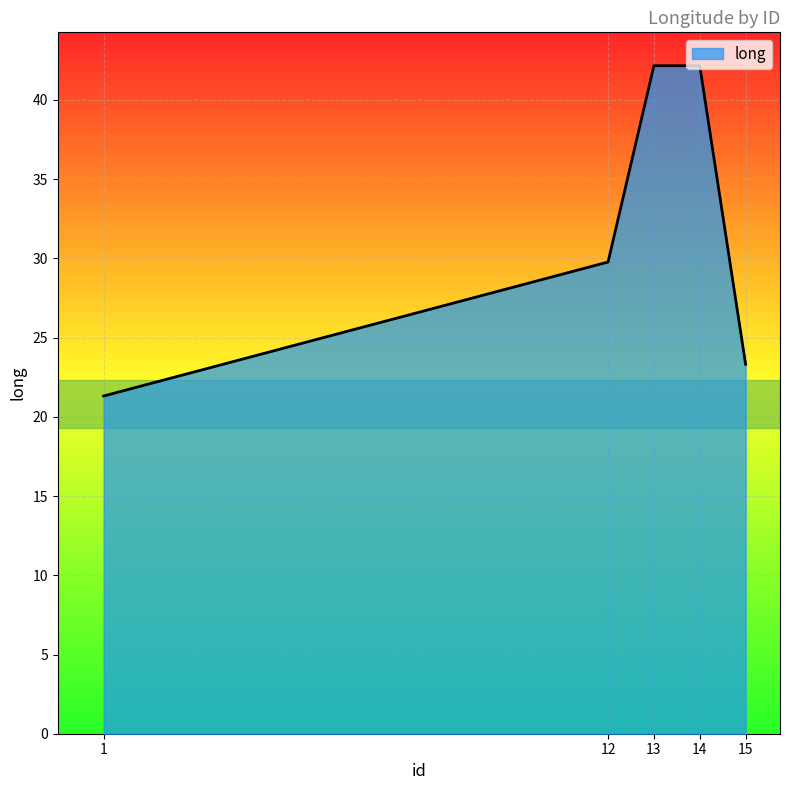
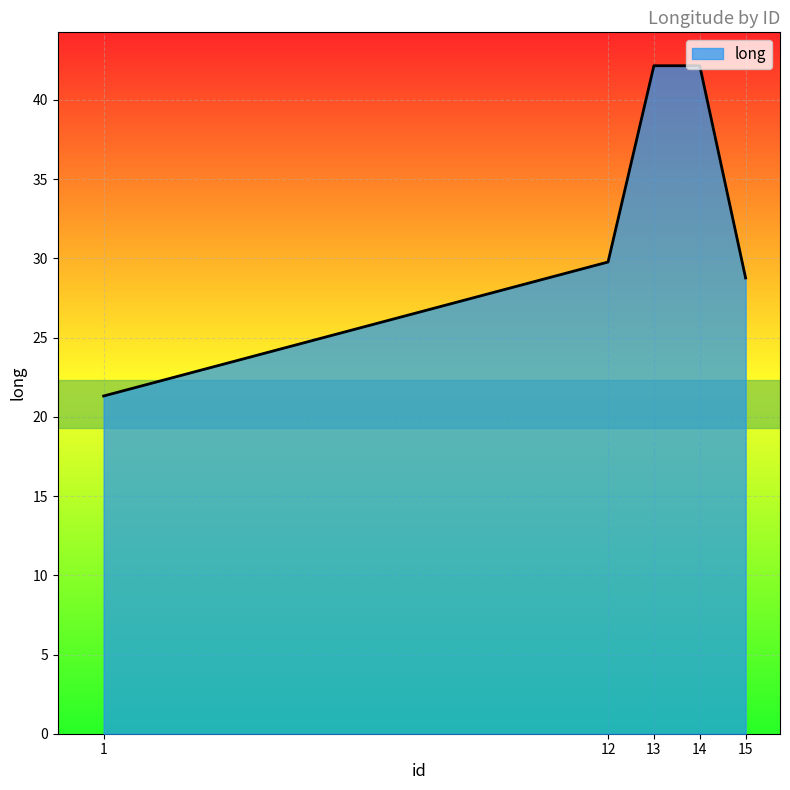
  {
    "12": 29.8,
    "13": 42.2,
-   "15": 23.3
+   "15": 28.8
  }
